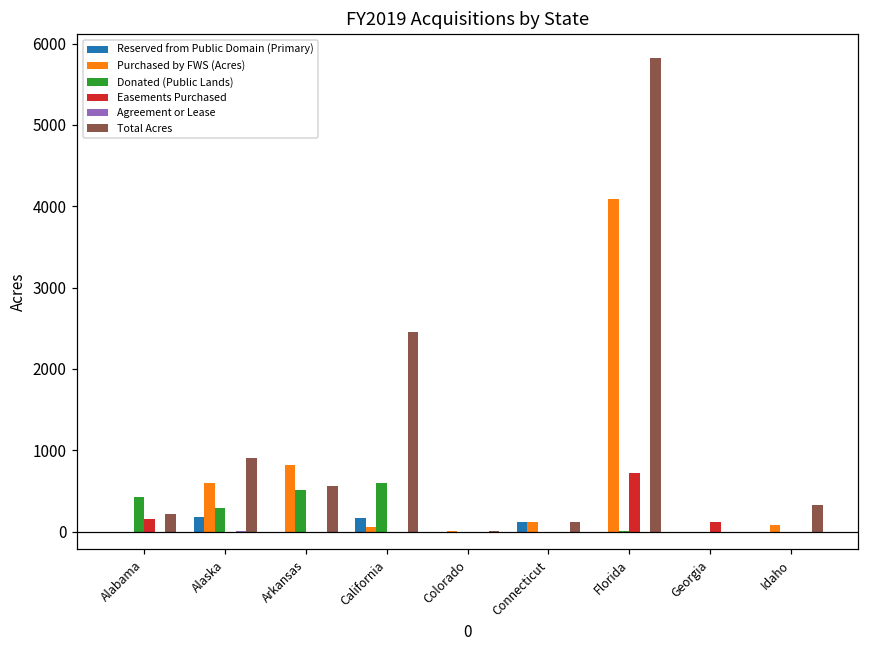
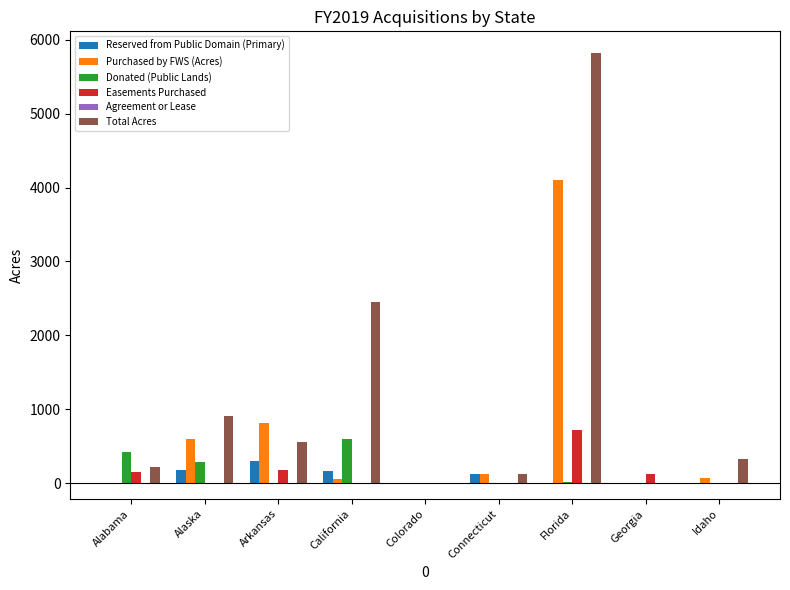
  {
    "Reserved from Public Domain (Primary)": {
      "Alabama": 0,
      "Alaska": 200,
-     "Arkansas": 0,
+     "Arkansas": 300,
      "California": 200,
      "Colorado": 0,
      "Connecticut": 100,
      "Florida": 0,
      "Georgia": 0,
      "Idaho": 0
    },
    "Purchased by FWS (Acres)": {
      "Alabama": 0,
      "Alaska": 600,
      "Arkansas": 800,
      "California": 100,
      "Connecticut": 100,
      "Florida": 4100,
      "Idaho": 100
    },
    "Donated (Public Lands)": {
      "Alabama": 400,
      "Alaska": 300,
-     "Arkansas": 500,
+     "Arkansas": 0,
      "California": 600,
      "Colorado": 0,
      "Connecticut": 0,
      "Georgia": 0,
      "Idaho": 0
    },
    "Easements Purchased": {
      "Alabama": 200,
      "Alaska": 0,
-     "Arkansas": 0,
+     "Arkansas": 200,
      "California": 0,
      "Colorado": 0,
      "Connecticut": 0,
      "Florida": 700,
      "Georgia": 100
    },
    "Agreement or Lease": {
      "Alabama": 0,
      "Arkansas": 0,
      "California": 0,
      "Colorado": 0,
      "Connecticut": 0,
      "Florida": 0,
      "Georgia": 0,
      "Idaho": 0
    },
    "Total Acres": {
      "Alabama": 200,
      "Alaska": 900,
      "Arkansas": 600,
      "California": 2500,
      "Connecticut": 100,
      "Florida": 5800,
      "Idaho": 300
    }
  }
